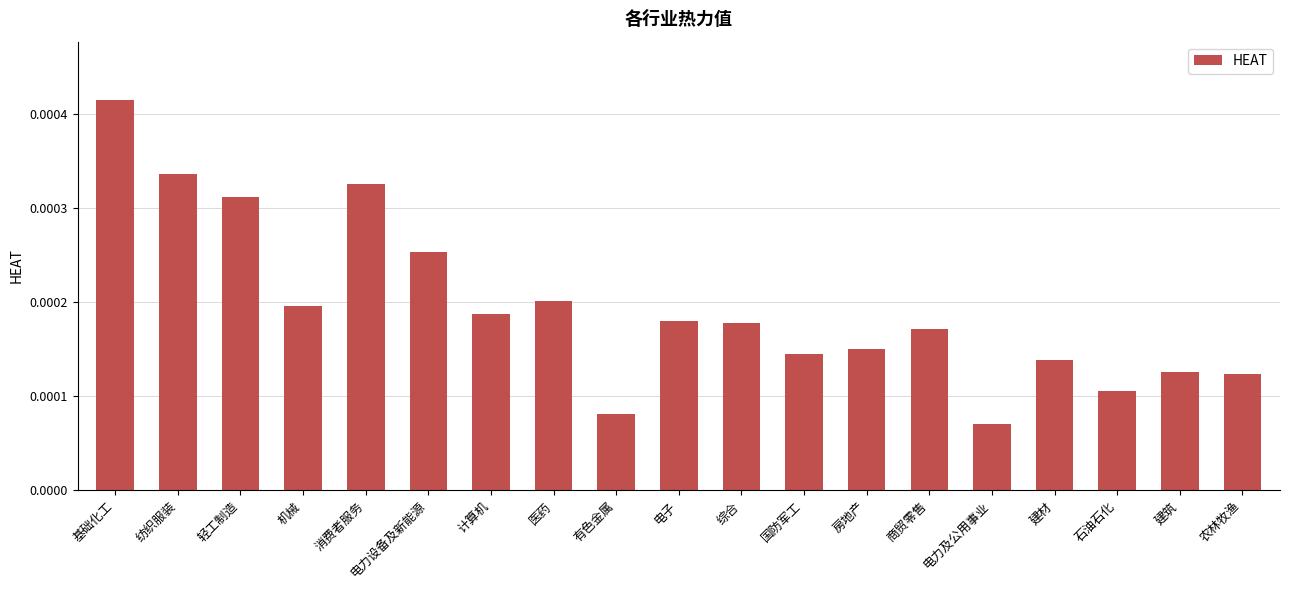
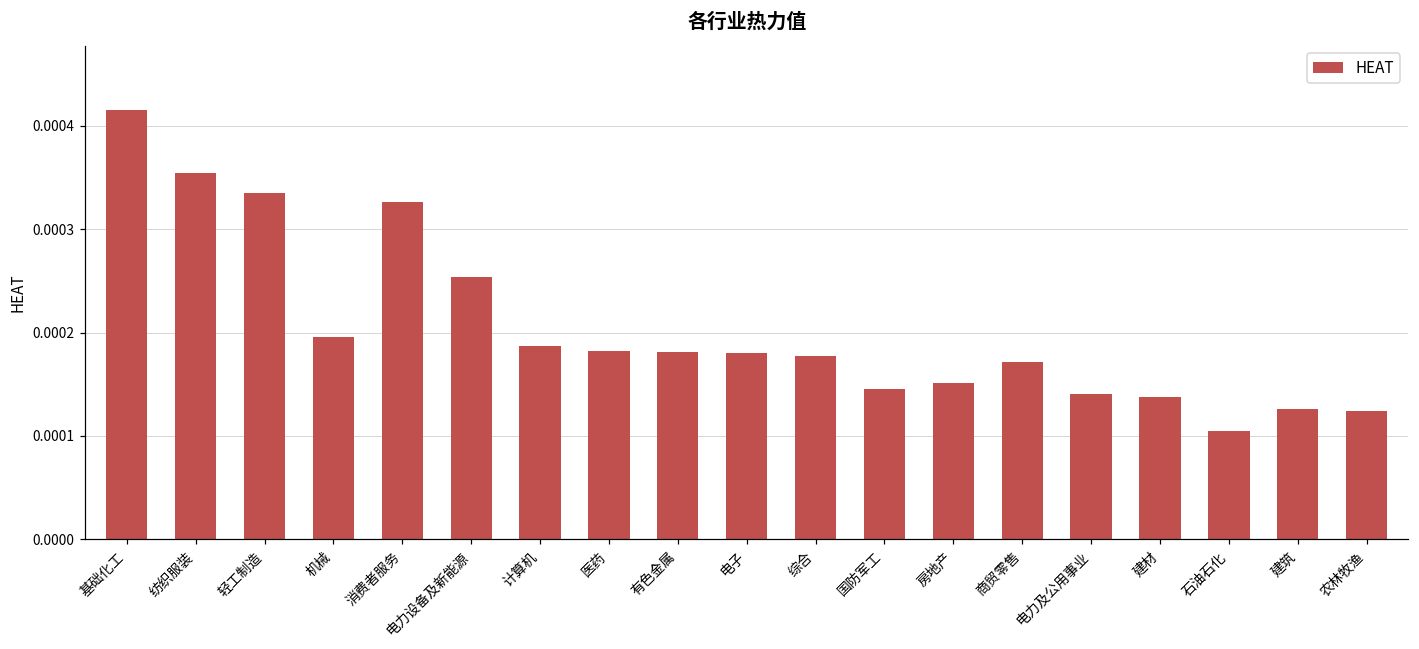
  {
    "基础化工": 0.00042,
-   "纺织服装": 0.00034,
-   "轻工制造": 0.00031,
+   "纺织服装": 0.00035,
+   "轻工制造": 0.00034,
    "机械": 0.00020,
    "消费者服务": 0.00033,
    "电力设备及新能源": 0.00025,
    "计算机": 0.00019,
-   "医药": 0.00020,
-   "有色金属": 0.00008,
+   "医药": 0.00018,
+   "有色金属": 0.00018,
    "电子": 0.00018,
    "综合": 0.00018,
    "国防军工": 0.00014,
    "房地产": 0.00015,
    "商贸零售": 0.00017,
-   "电力及公用事业": 0.00007,
+   "电力及公用事业": 0.00014,
    "建材": 0.00014,
    "石油石化": 0.00011,
    "建筑": 0.00013,
    "农林牧渔": 0.00012
  }
